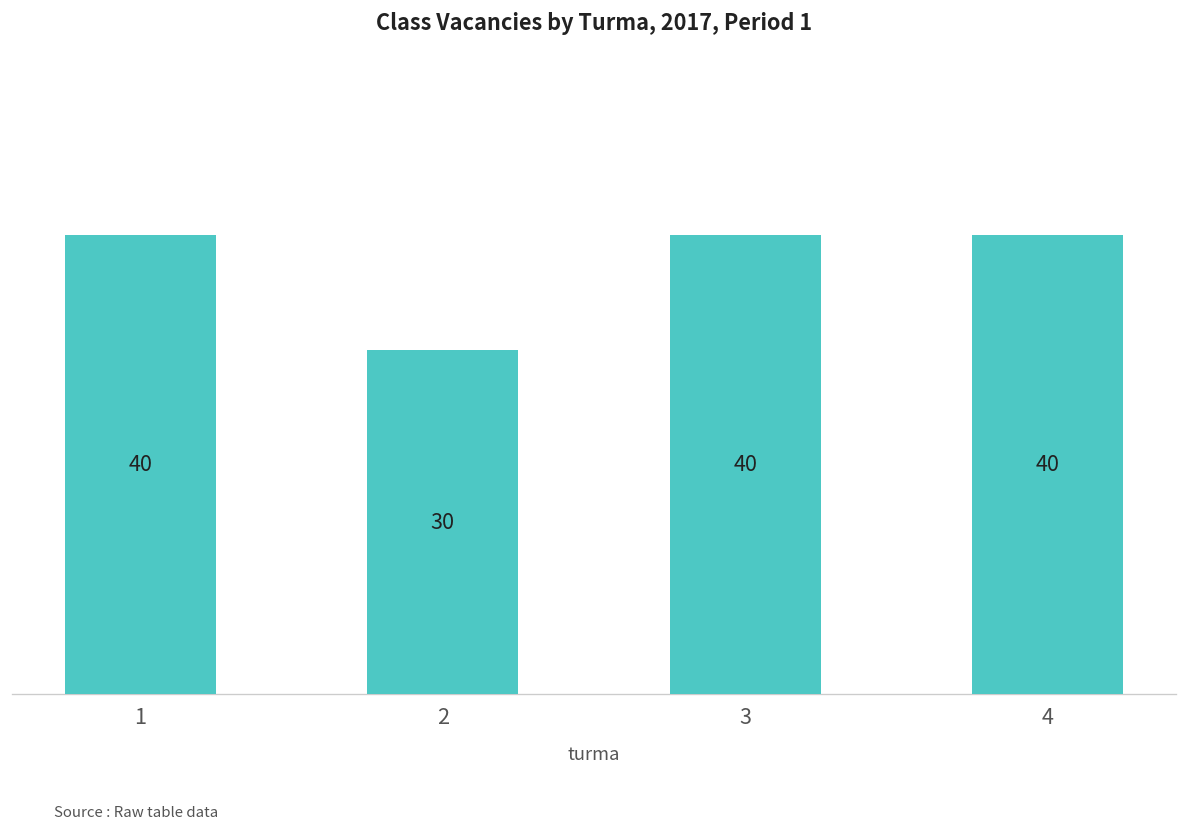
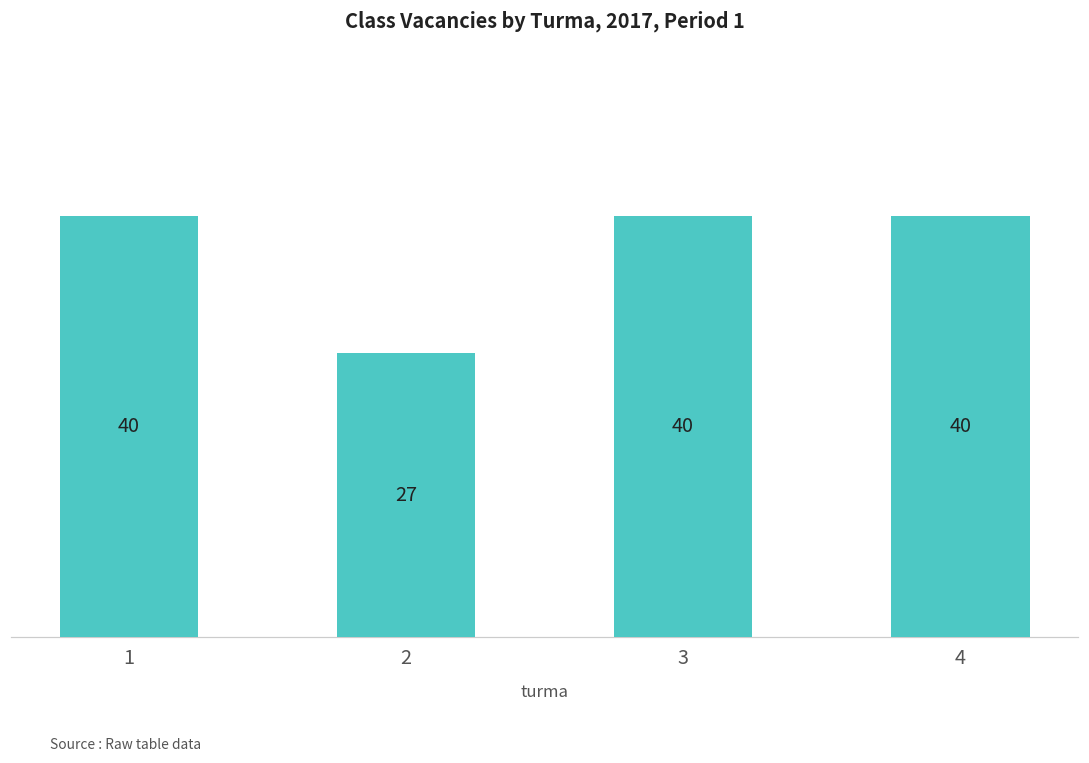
  {
    "1": 40,
-   "2": 30,
+   "2": 27,
    "3": 40,
    "4": 40
  }
